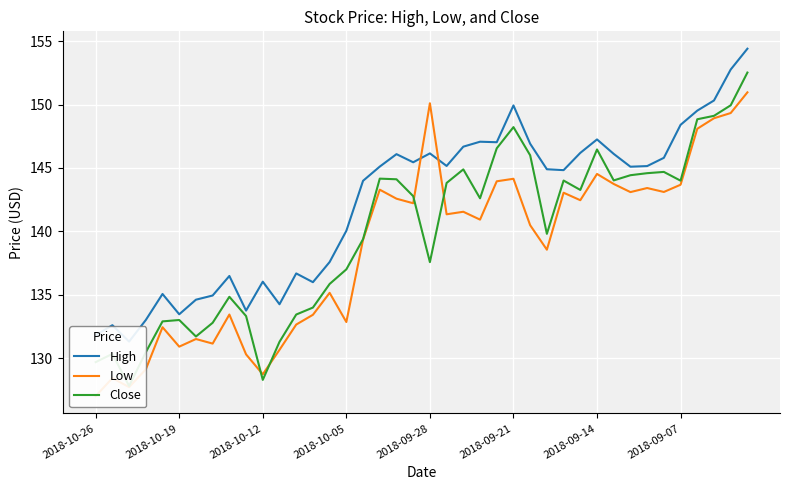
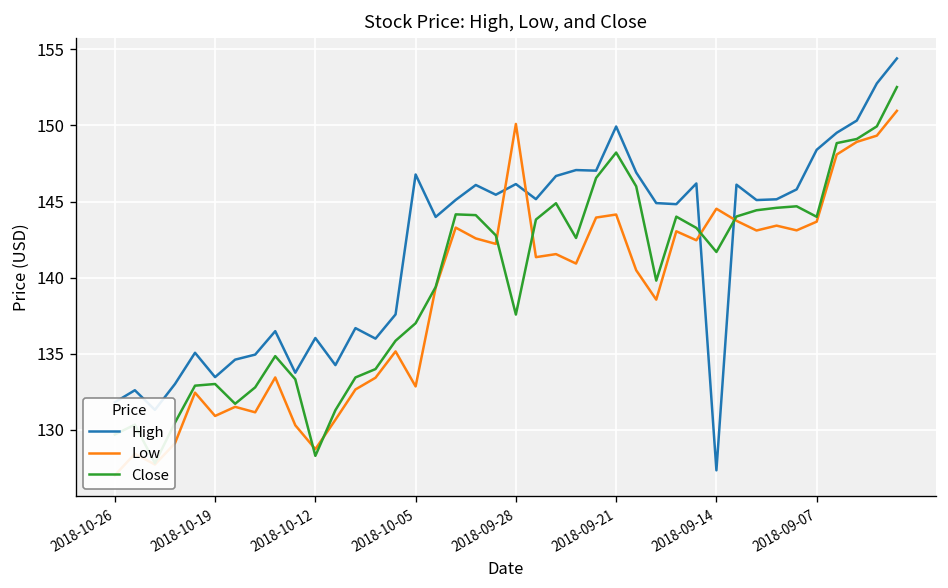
  {
    "High": {
      "2018-10-19": 133.5,
      "2018-10-12": 136.0,
-     "2018-10-05": 140.1,
+     "2018-10-05": 146.8,
      "2018-09-28": 146.2,
      "2018-09-21": 149.9,
-     "2018-09-14": 147.3,
+     "2018-09-14": 127.4,
      "2018-09-07": 148.4
    },
    "Low": {
      "2018-10-19": 130.9,
      "2018-10-12": 128.7,
      "2018-10-05": 132.9,
      "2018-09-28": 150.1,
      "2018-09-21": 144.2,
      "2018-09-14": 144.5,
      "2018-09-07": 143.7
    },
    "Close": {
      "2018-10-19": 133.0,
      "2018-10-12": 128.3,
      "2018-10-05": 137.0,
      "2018-09-28": 137.6,
      "2018-09-21": 148.2,
-     "2018-09-14": 146.5,
+     "2018-09-14": 141.7,
      "2018-09-07": 144.0
    }
  }
